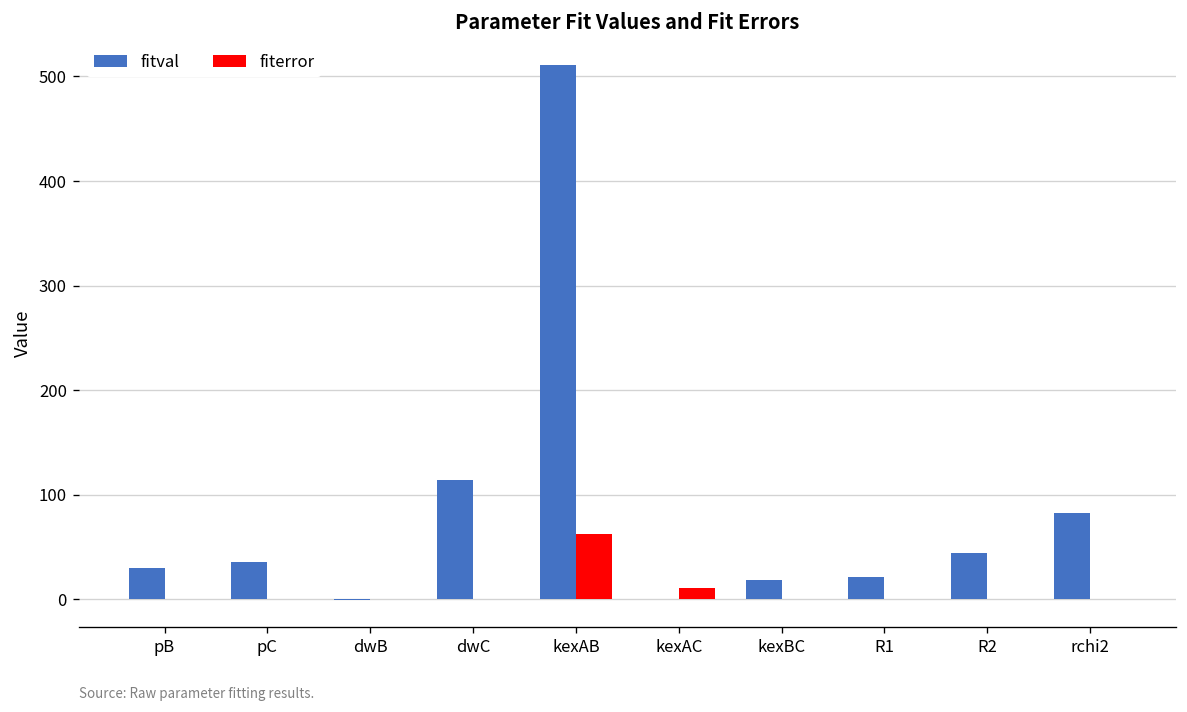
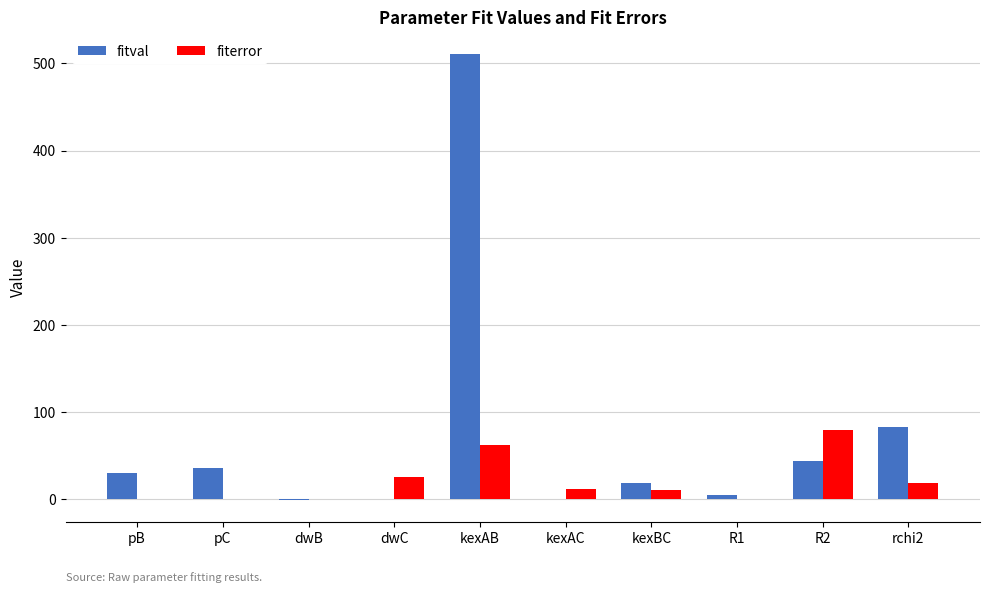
  {
    "fitval": {
      "pB": 30,
      "pC": 40,
-     "dwC": 110,
+     "dwC": 0,
      "kexAB": 510,
      "kexAC": 0,
      "kexBC": 20,
-     "R1": 20,
+     "R1": 10,
      "R2": 40,
      "rchi2": 80
    },
    "fiterror": {
      "pC": 0,
-     "dwC": 0,
+     "dwC": 30,
      "kexAB": 60,
      "kexAC": 10,
-     "kexBC": 0,
-     "R2": 0,
-     "rchi2": 0
+     "kexBC": 10,
+     "R2": 80,
+     "rchi2": 20
    }
  }
